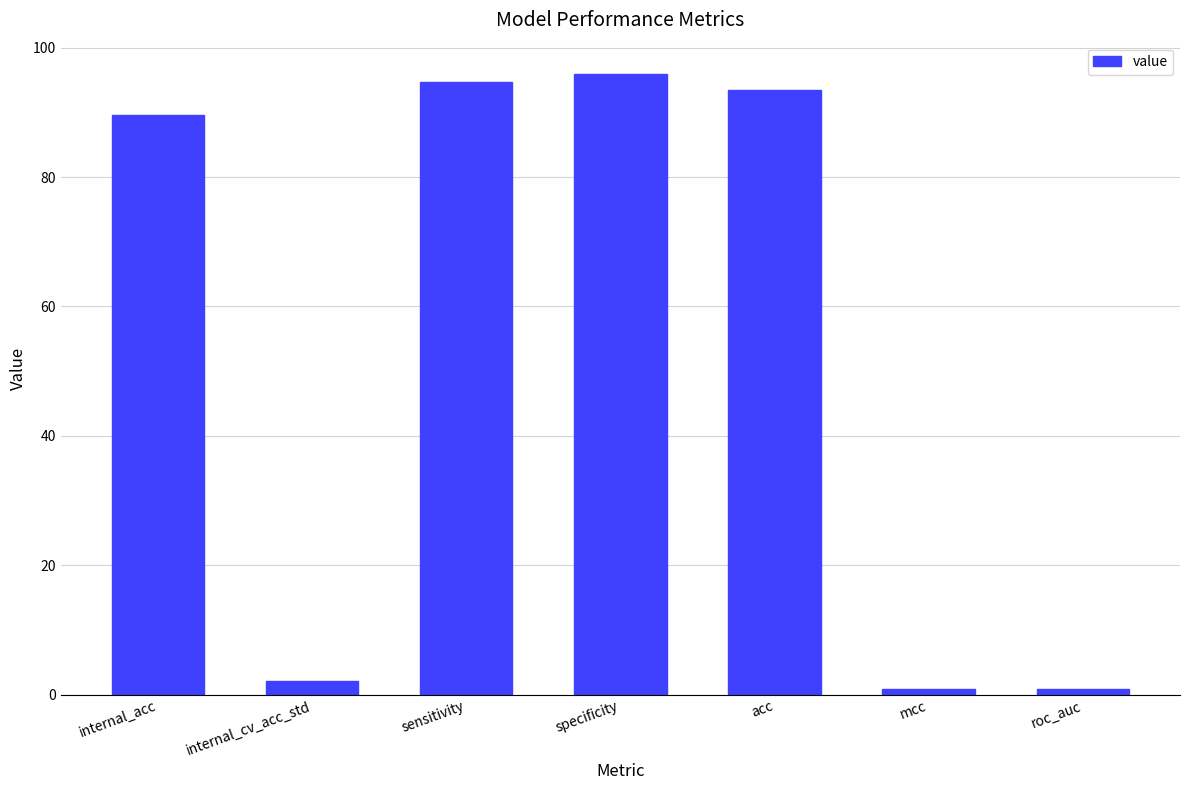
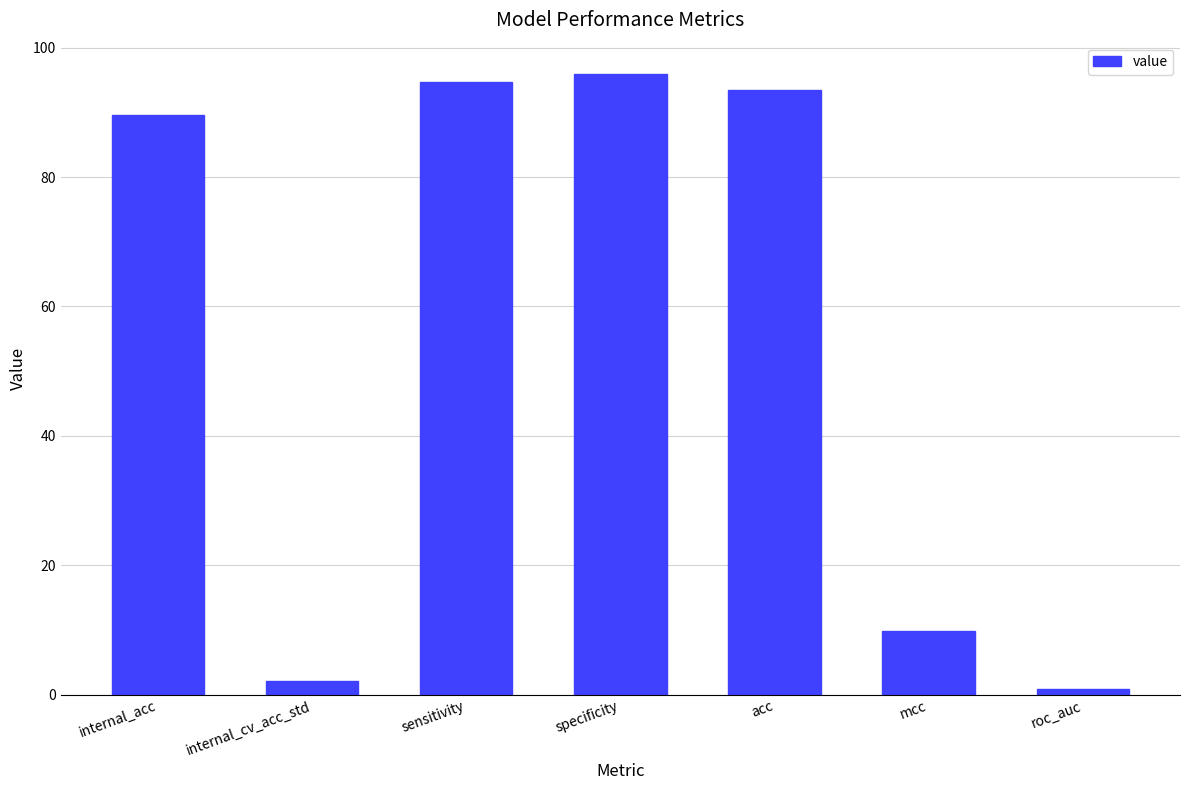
  {
    "internal_acc": 90,
    "internal_cv_acc_std": 2,
    "sensitivity": 95,
    "specificity": 96,
    "acc": 93,
-   "mcc": 1,
+   "mcc": 10,
    "roc_auc": 1
  }
